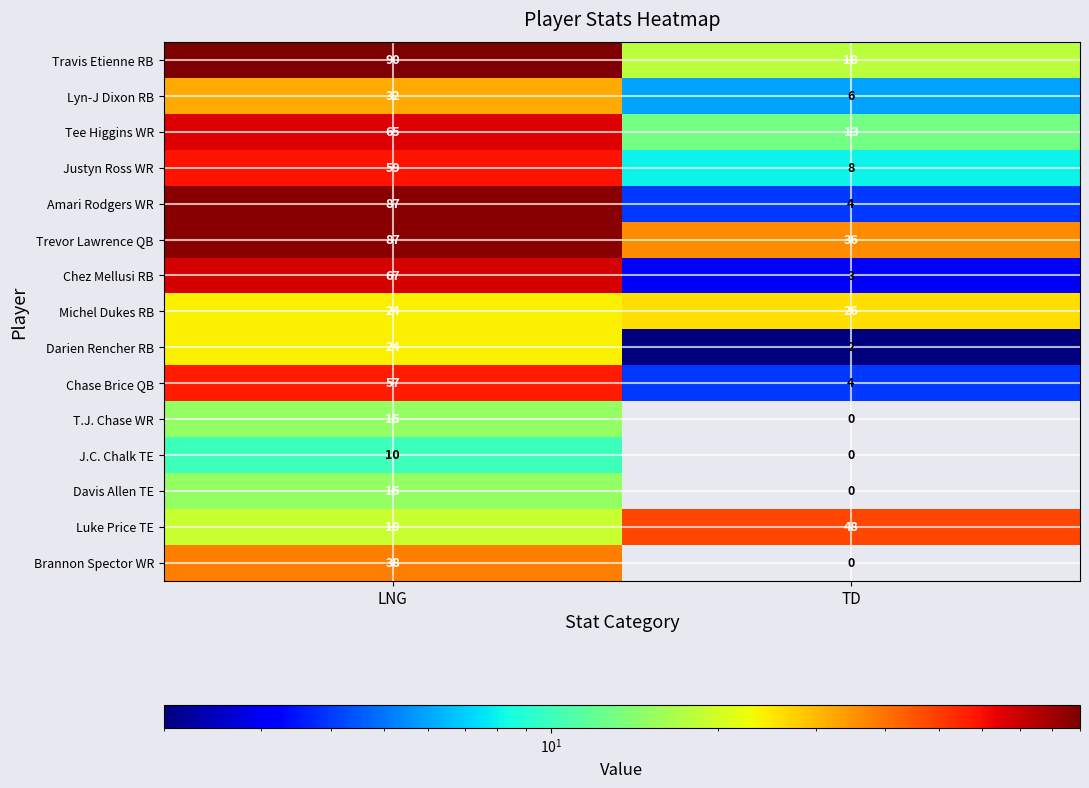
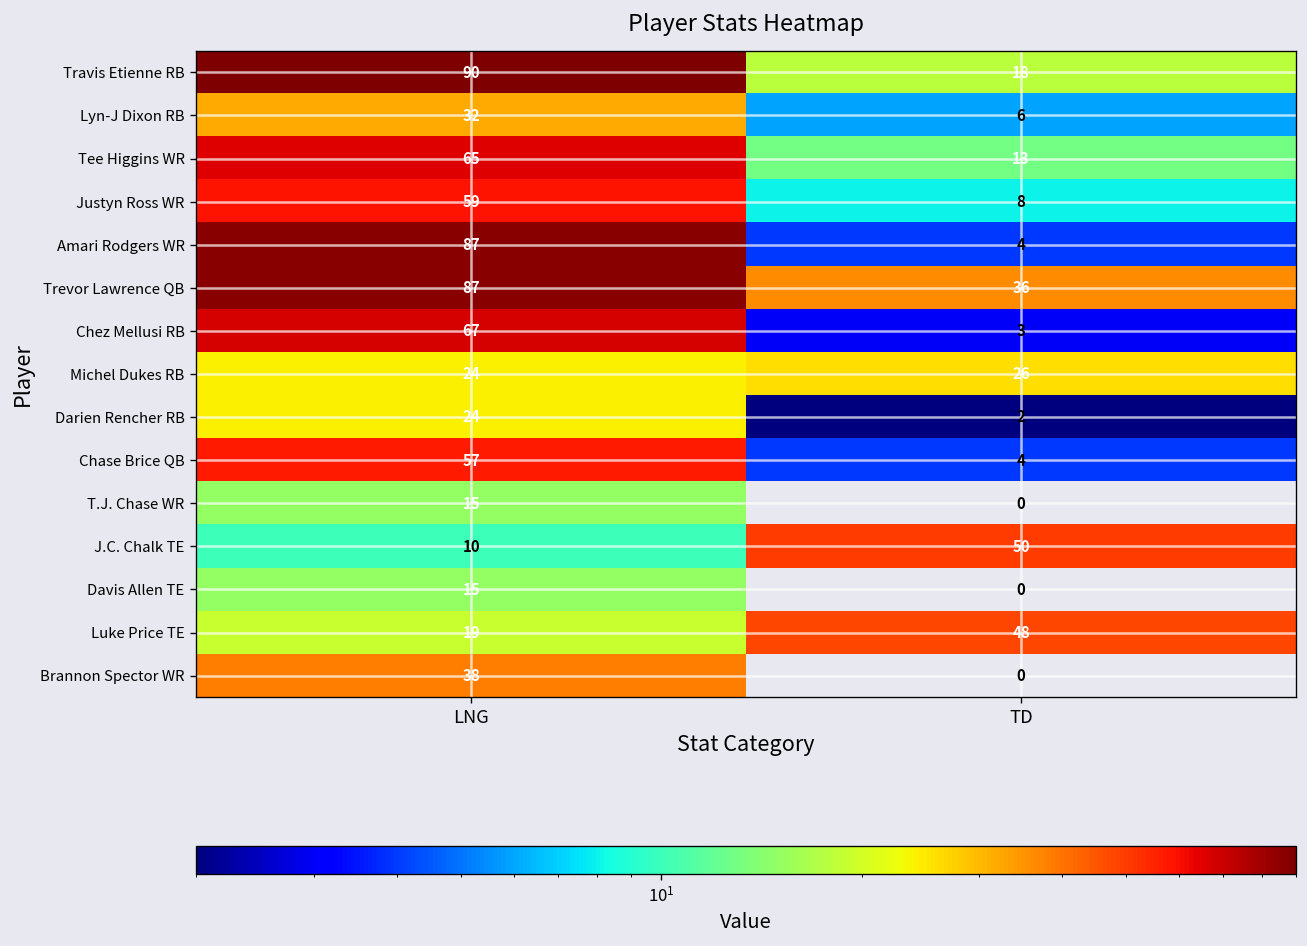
  {
    "Travis Etienne RB": {
      "LNG": 90,
      "TD": 18
    },
    "Lyn-J Dixon RB": {
      "LNG": 32,
      "TD": 6
    },
    "Tee Higgins WR": {
      "LNG": 65,
      "TD": 13
    },
    "Justyn Ross WR": {
      "LNG": 59,
      "TD": 8
    },
    "Amari Rodgers WR": {
      "LNG": 87,
      "TD": 4
    },
    "Trevor Lawrence QB": {
      "LNG": 87,
      "TD": 36
    },
    "Chez Mellusi RB": {
      "LNG": 67,
      "TD": 3
    },
    "Michel Dukes RB": {
      "LNG": 24,
      "TD": 26
    },
    "Darien Rencher RB": {
      "LNG": 24,
      "TD": 2
    },
    "Chase Brice QB": {
      "LNG": 57,
      "TD": 4
    },
    "T.J. Chase WR": {
      "LNG": 15,
      "TD": 0
    },
    "J.C. Chalk TE": {
      "LNG": 10,
-     "TD": 0
+     "TD": 50
    },
    "Davis Allen TE": {
      "LNG": 15,
      "TD": 0
    },
    "Luke Price TE": {
      "LNG": 19,
      "TD": 48
    },
    "Brannon Spector WR": {
      "LNG": 38,
      "TD": 0
    }
  }
